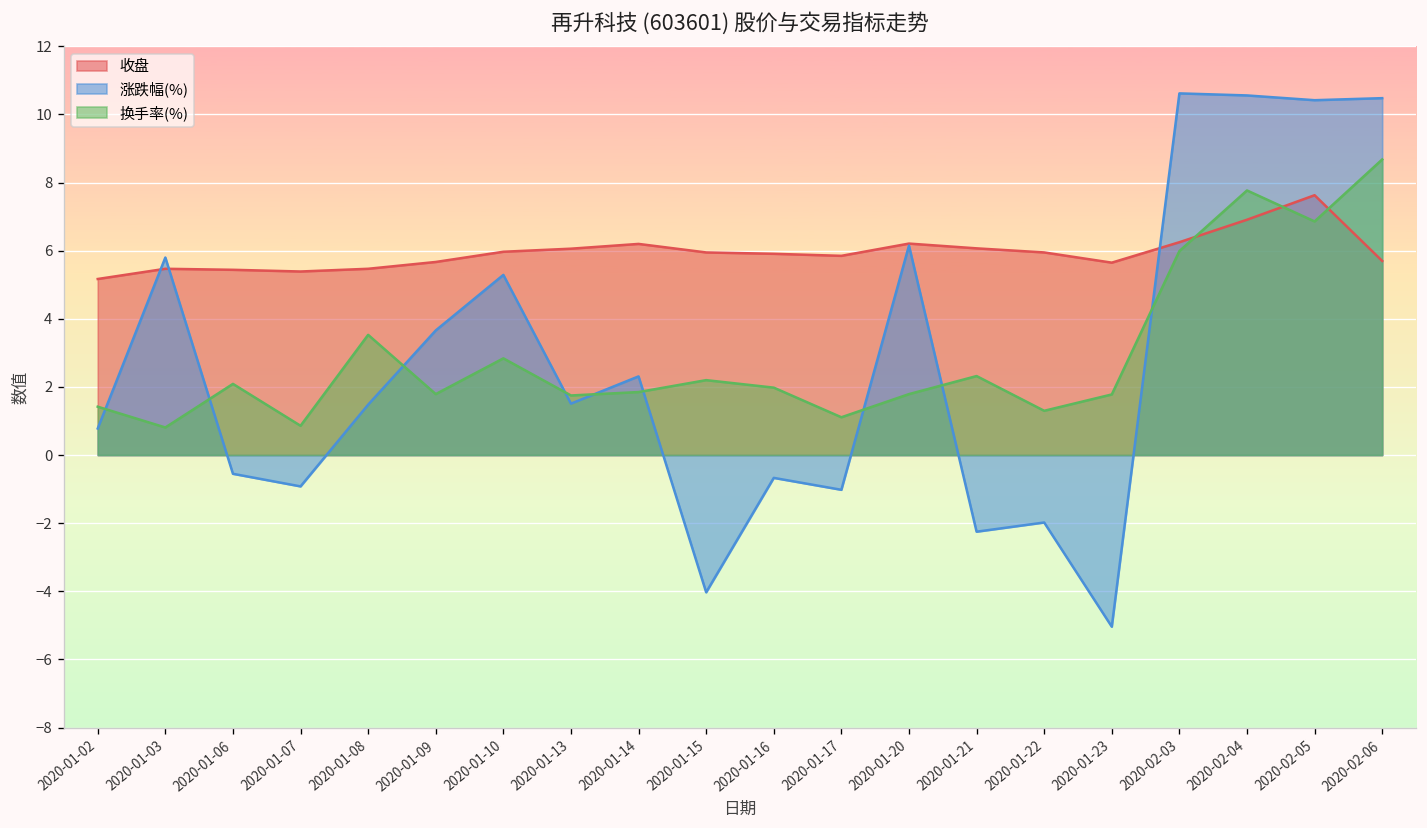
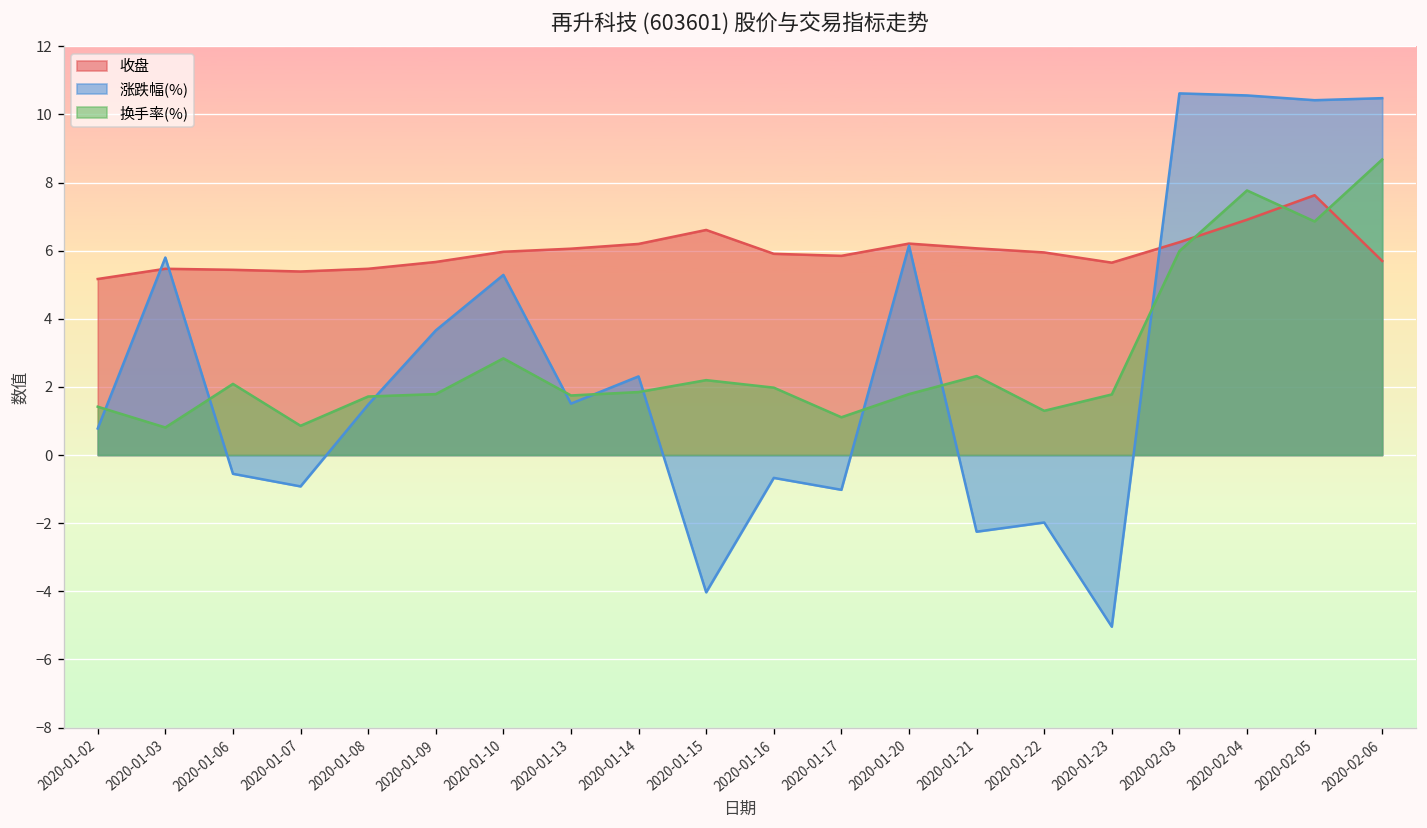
  {
    "收盘": {
      "2020-01-02": 5.2,
      "2020-01-03": 5.5,
      "2020-01-06": 5.4,
      "2020-01-07": 5.4,
      "2020-01-08": 5.5,
      "2020-01-09": 5.7,
      "2020-01-10": 6.0,
      "2020-01-13": 6.1,
      "2020-01-14": 6.2,
-     "2020-01-15": 6.0,
+     "2020-01-15": 6.6,
      "2020-01-16": 5.9,
      "2020-01-17": 5.9,
      "2020-01-21": 6.1,
      "2020-01-22": 6.0,
      "2020-01-23": 5.7,
      "2020-02-03": 6.3,
      "2020-02-04": 6.9,
      "2020-02-05": 7.6,
      "2020-02-06": 5.7
    },
    "换手率(%)": {
      "2020-01-02": 1.4,
      "2020-01-03": 0.8,
      "2020-01-06": 2.1,
      "2020-01-07": 0.9,
-     "2020-01-08": 3.5,
+     "2020-01-08": 1.7,
      "2020-01-09": 1.8,
      "2020-01-10": 2.8,
      "2020-01-13": 1.8,
      "2020-01-14": 1.9,
      "2020-01-15": 2.2,
      "2020-01-16": 2.0,
      "2020-01-17": 1.1,
      "2020-01-20": 1.8,
      "2020-01-21": 2.3,
      "2020-01-22": 1.3,
      "2020-01-23": 1.8,
      "2020-02-03": 6.0,
      "2020-02-04": 7.8,
      "2020-02-05": 6.9,
      "2020-02-06": 8.7
    }
  }
